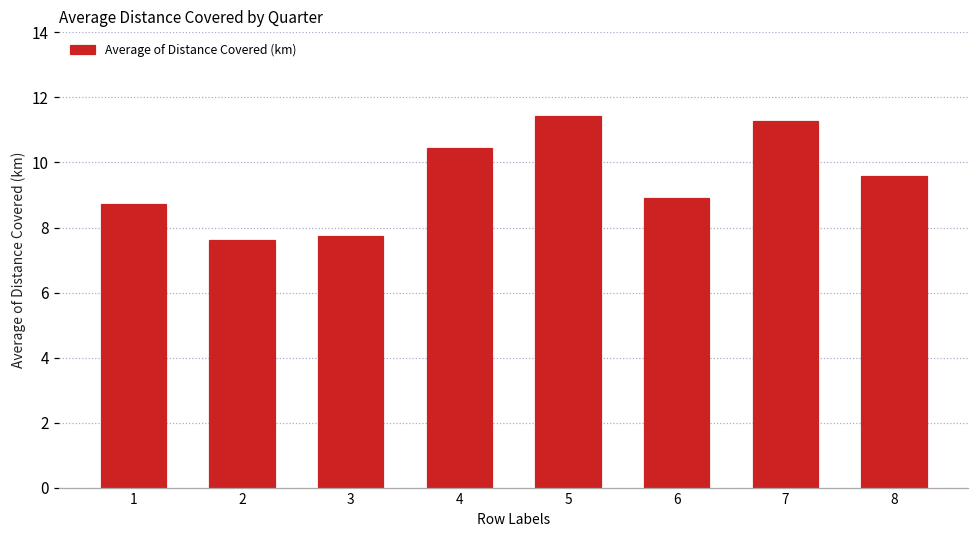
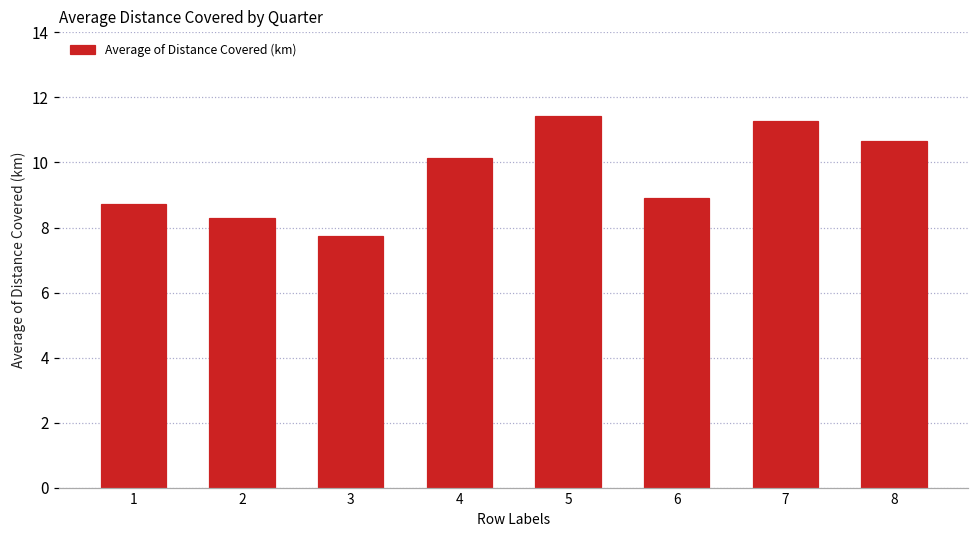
  {
    "1": 8.7,
-   "2": 7.6,
+   "2": 8.3,
    "3": 7.7,
-   "4": 10.4,
+   "4": 10.1,
    "5": 11.4,
    "6": 8.9,
    "7": 11.3,
-   "8": 9.6
+   "8": 10.7
  }
